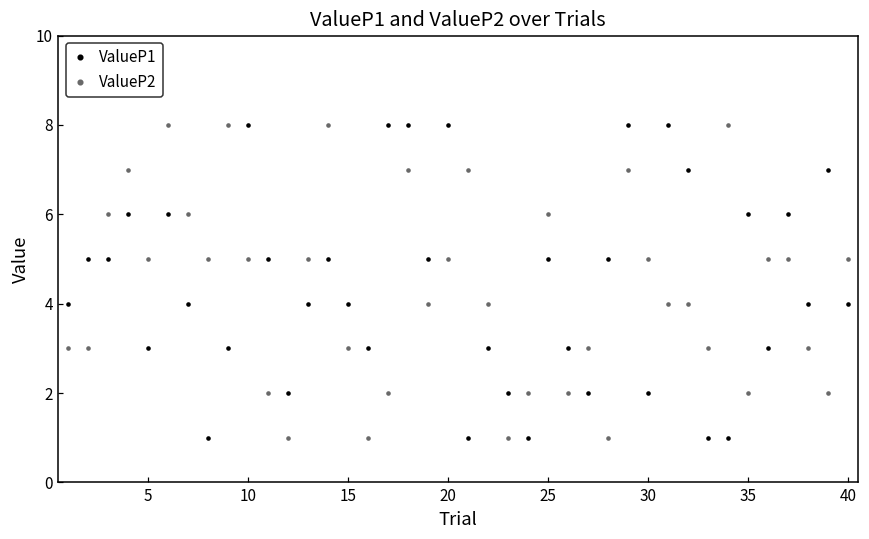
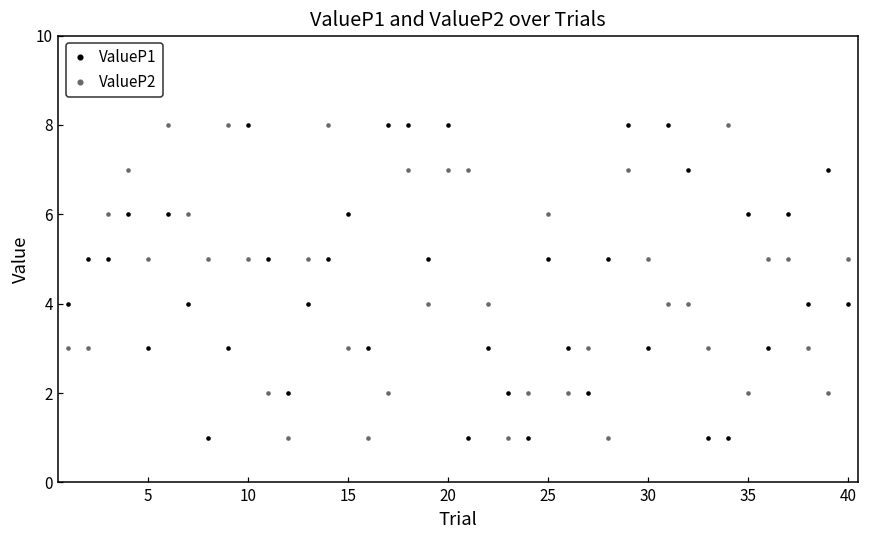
  {
    "ValueP1": {
      "5": 3,
      "10": 8,
-     "15": 4,
+     "15": 6,
      "20": 8,
      "25": 5,
-     "30": 2,
+     "30": 3,
      "35": 6,
      "40": 4
    },
    "ValueP2": {
      "5": 5,
      "10": 5,
      "15": 3,
-     "20": 5,
+     "20": 7,
      "25": 6,
      "30": 5,
      "35": 2,
      "40": 5
    }
  }
